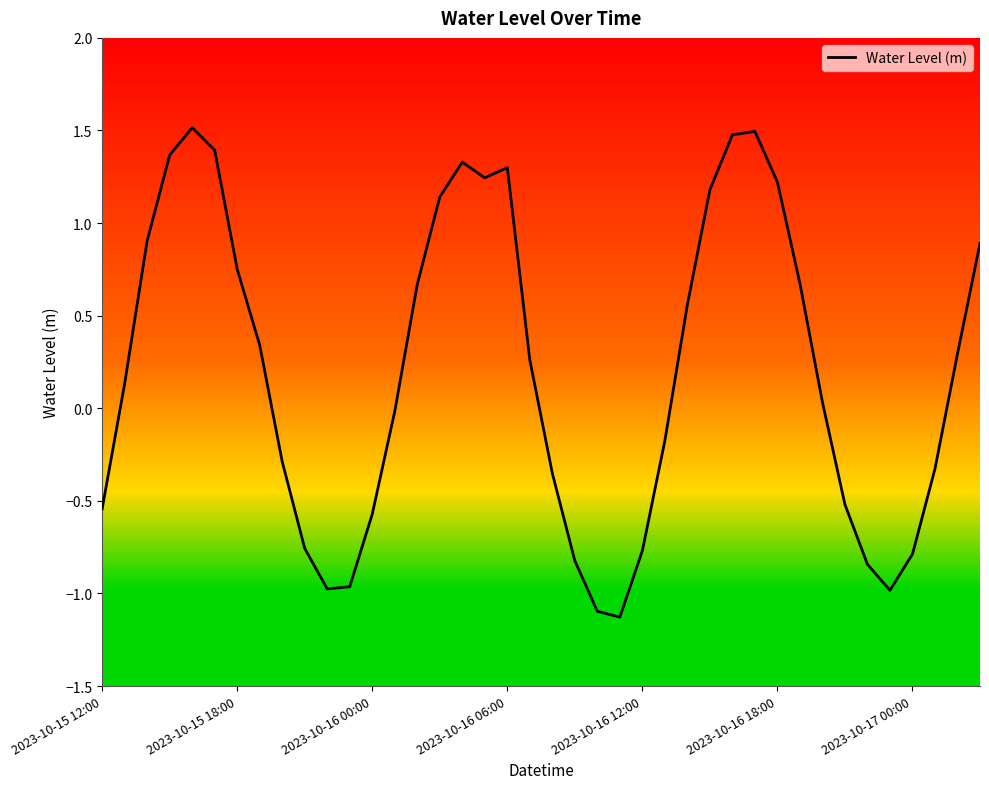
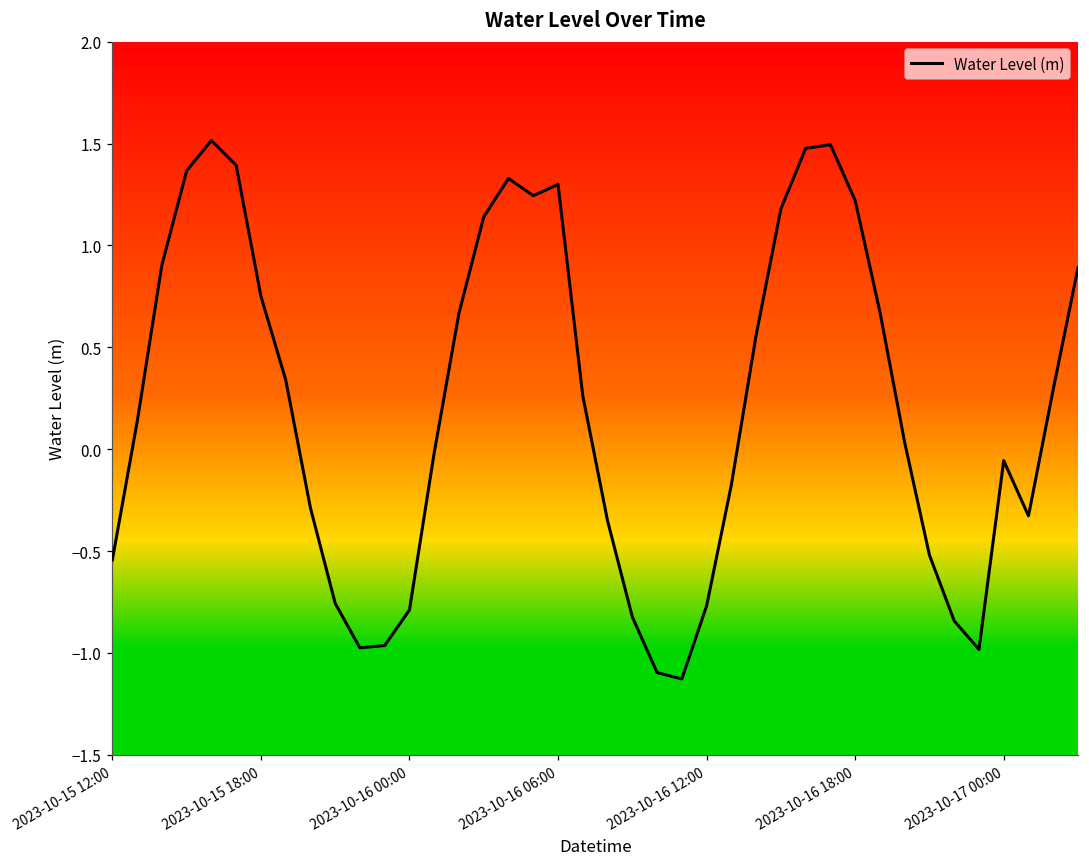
  {
    "2023-10-15 12:00": -0.54,
    "2023-10-15 18:00": 0.75,
-   "2023-10-16 00:00": -0.57,
+   "2023-10-16 00:00": -0.79,
    "2023-10-16 06:00": 1.30,
    "2023-10-16 12:00": -0.77,
    "2023-10-16 18:00": 1.22,
-   "2023-10-17 00:00": -0.79
+   "2023-10-17 00:00": -0.06
  }
